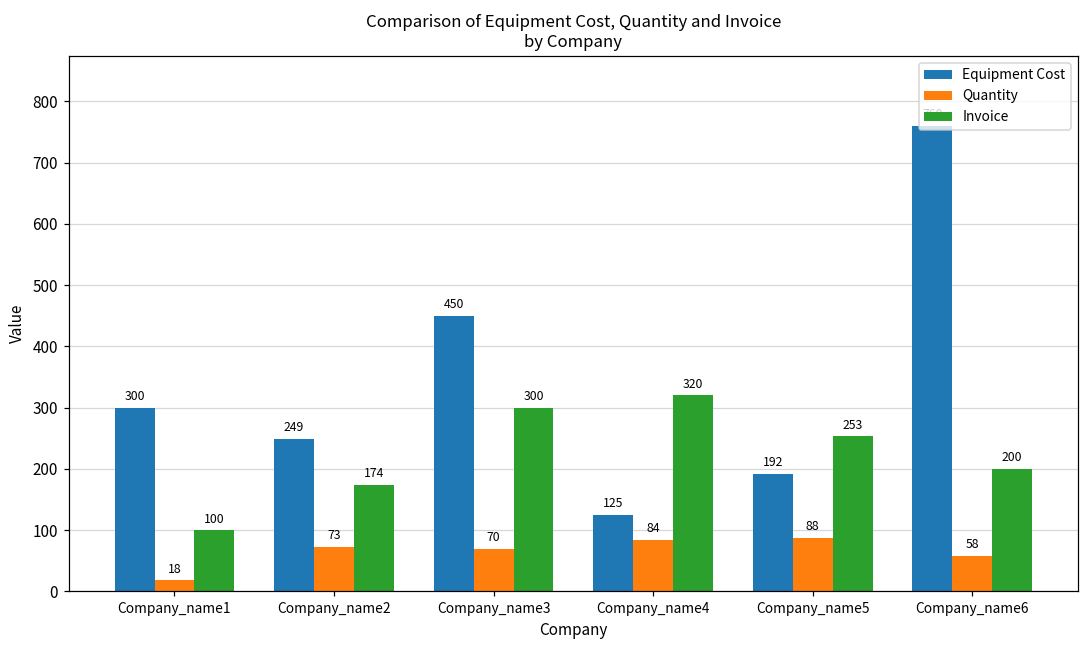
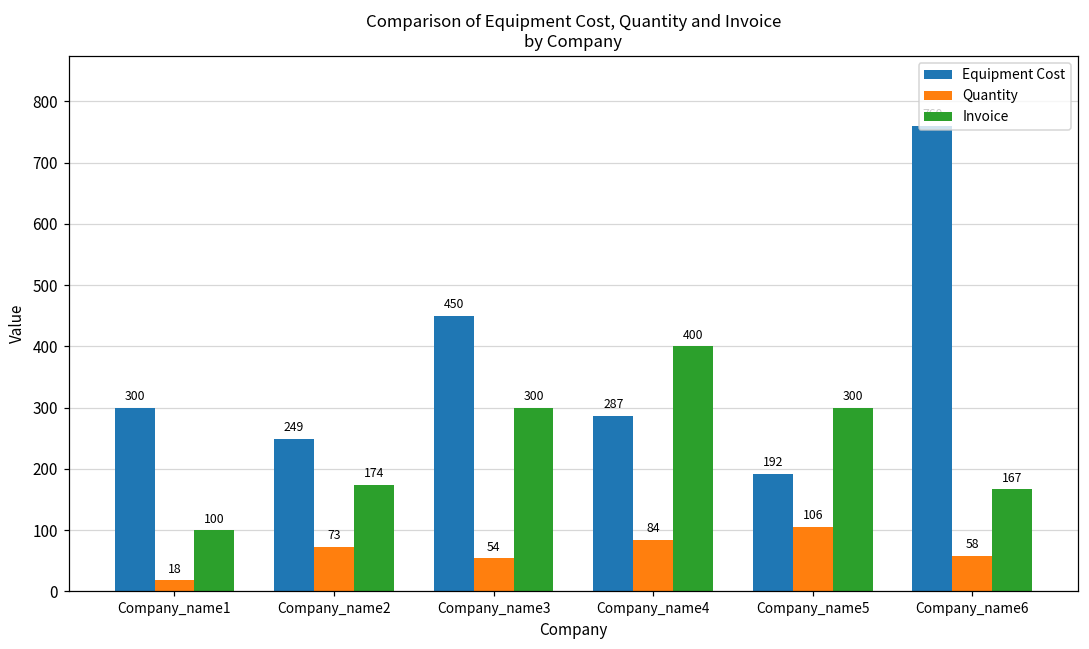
  {
    "Equipment Cost": {
      "Company_name1": 300,
      "Company_name2": 249,
      "Company_name3": 450,
-     "Company_name4": 125,
+     "Company_name4": 287,
      "Company_name5": 192
    },
    "Quantity": {
      "Company_name1": 18,
      "Company_name2": 73,
-     "Company_name3": 70,
+     "Company_name3": 54,
      "Company_name4": 84,
-     "Company_name5": 88,
+     "Company_name5": 106,
      "Company_name6": 58
    },
    "Invoice": {
      "Company_name1": 100,
      "Company_name2": 174,
      "Company_name3": 300,
-     "Company_name4": 320,
-     "Company_name5": 253,
-     "Company_name6": 200
+     "Company_name4": 400,
+     "Company_name5": 300,
+     "Company_name6": 167
    }
  }
